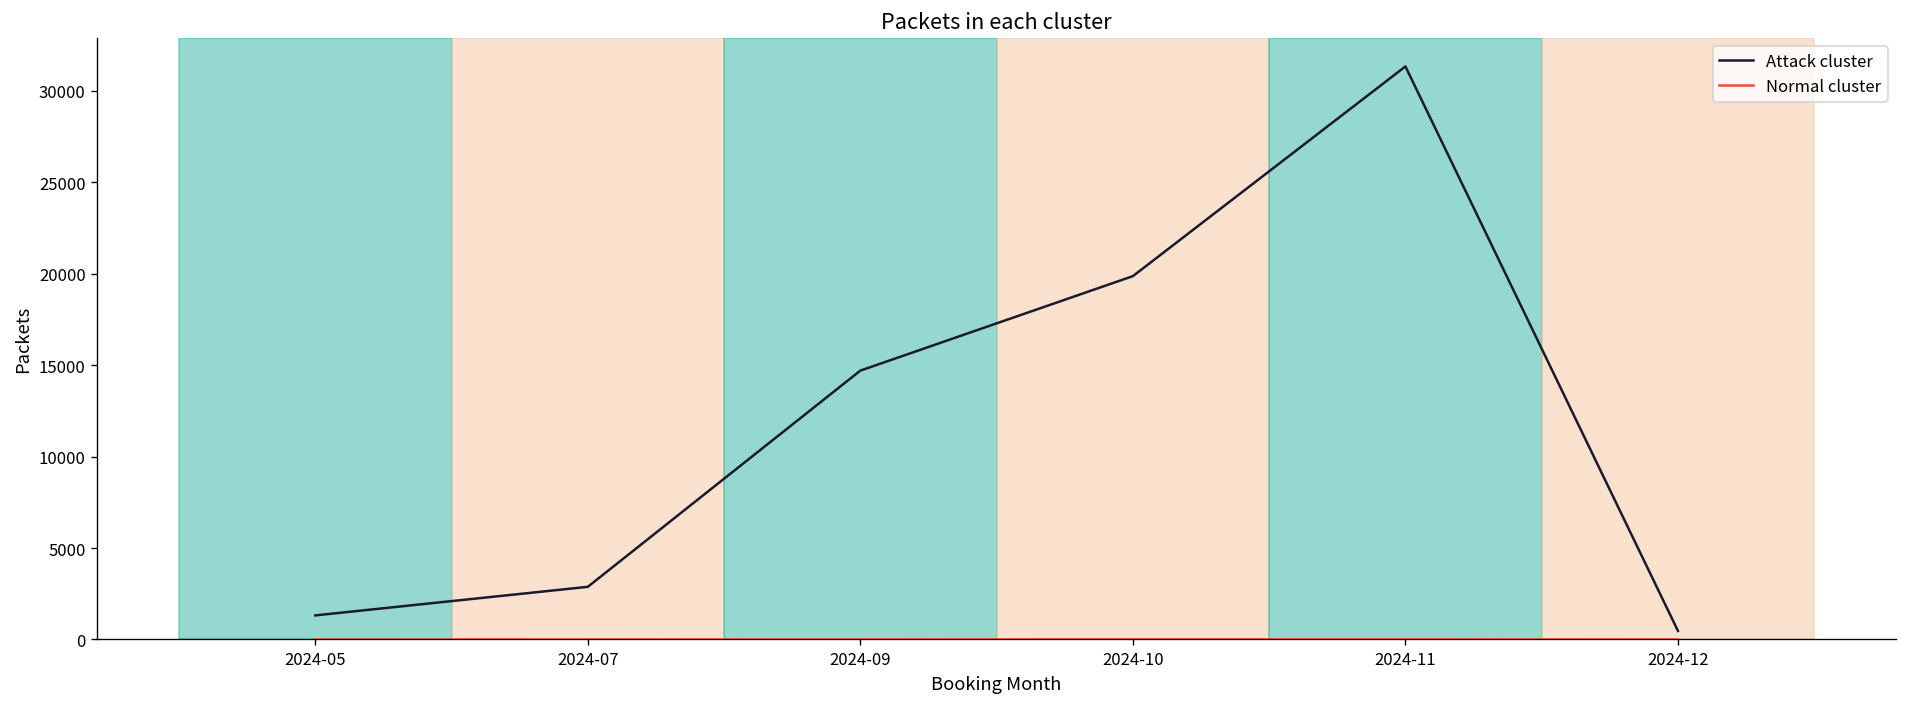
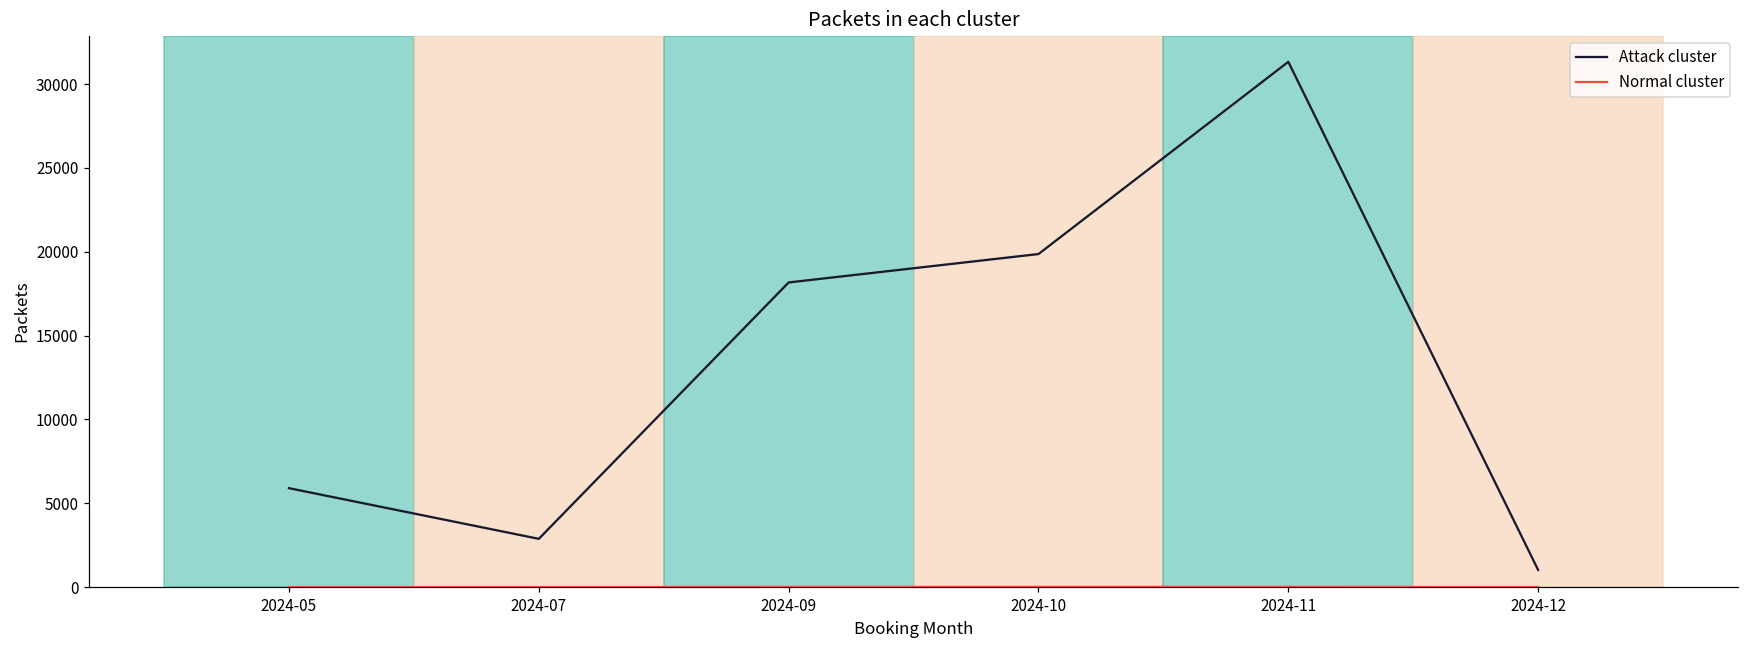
  {
    "Attack cluster": {
-     "2024-05": 1300,
+     "2024-05": 5900,
      "2024-07": 2900,
-     "2024-09": 14700,
+     "2024-09": 18200,
      "2024-10": 19900,
      "2024-11": 31300,
-     "2024-12": 500
+     "2024-12": 1000
    },
    "Normal cluster": {
      "2024-05": 0,
      "2024-07": 0,
      "2024-09": 0,
      "2024-10": 0,
      "2024-11": 0,
      "2024-12": 0
    }
  }
